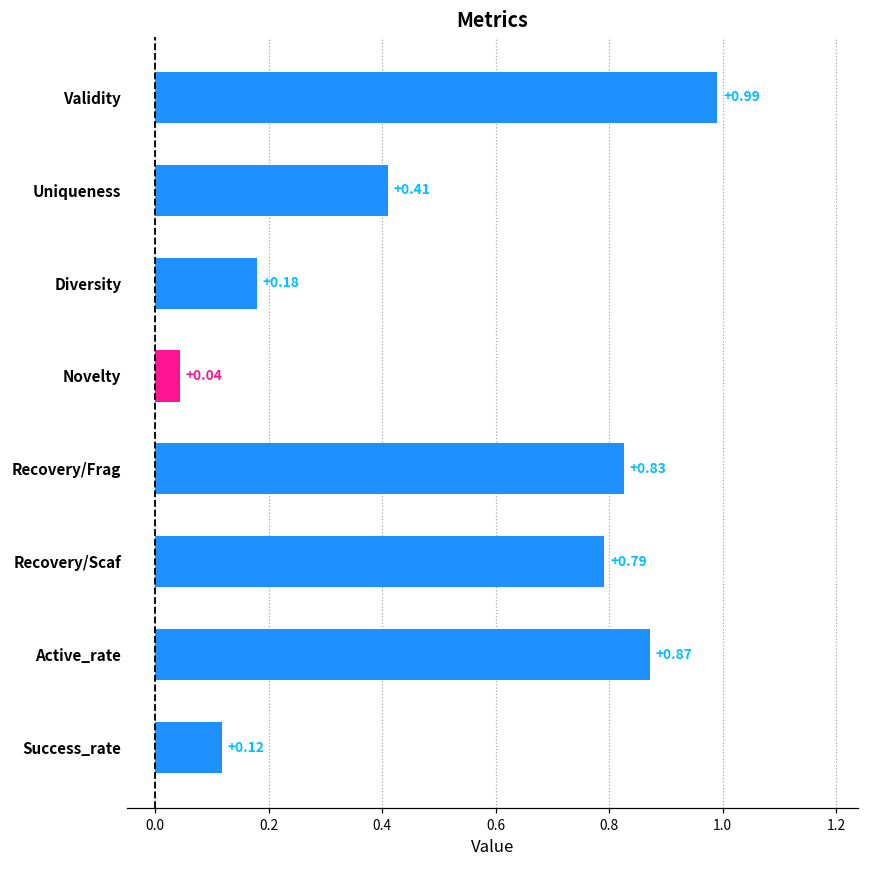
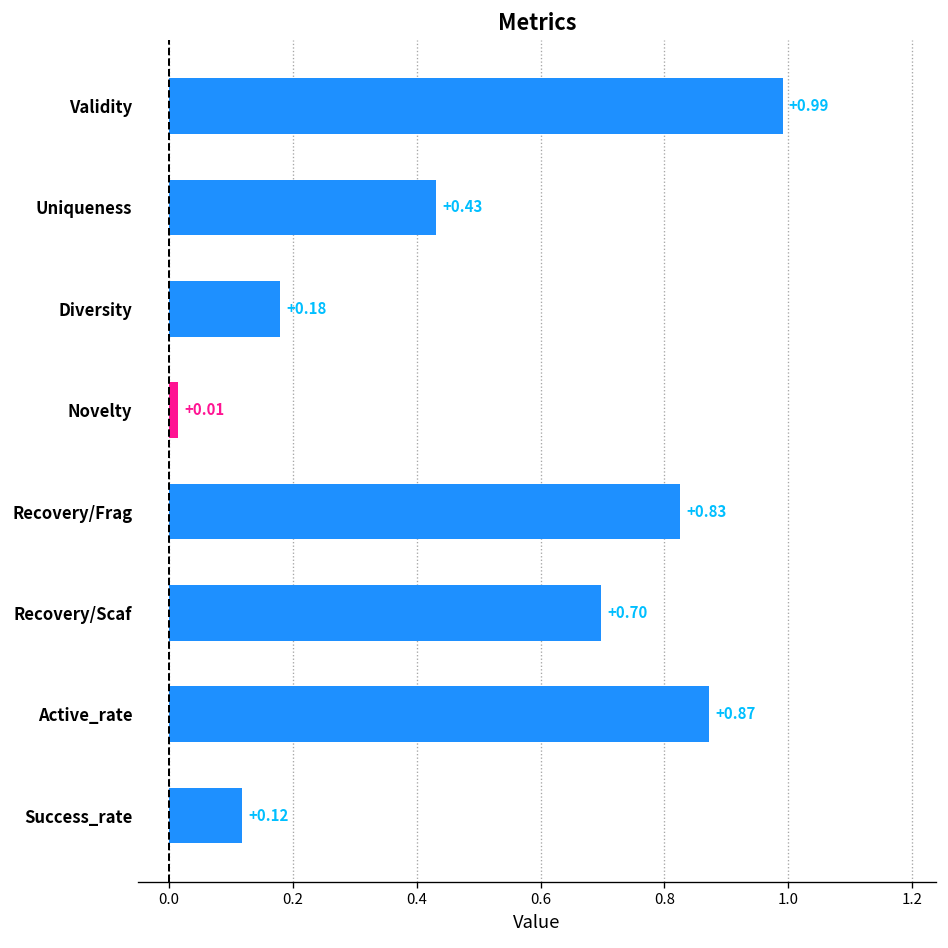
  {
    "Validity": "+0.99",
-   "Uniqueness": "+0.41",
+   "Uniqueness": "+0.43",
    "Diversity": "+0.18",
-   "Novelty": "+0.04",
+   "Novelty": "+0.01",
    "Recovery/Frag": "+0.83",
-   "Recovery/Scaf": "+0.79",
+   "Recovery/Scaf": "+0.70",
    "Active_rate": "+0.87",
    "Success_rate": "+0.12"
  }
